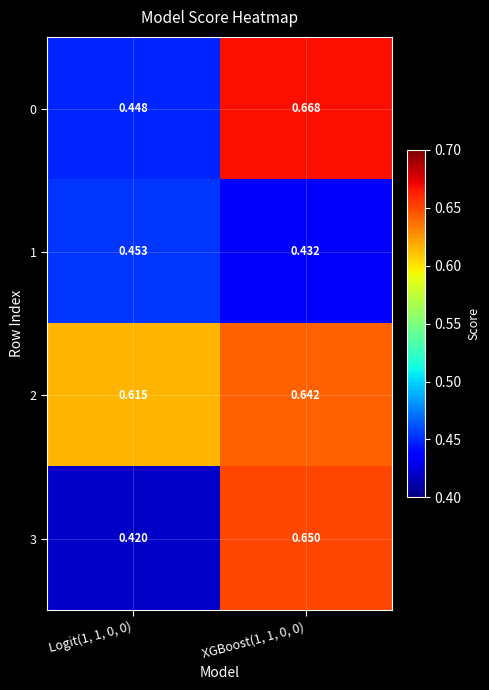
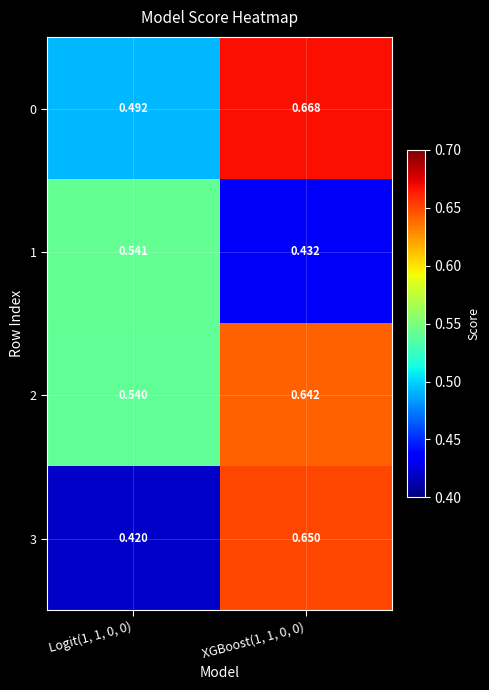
  {
    "0": {
-     "Logit(1, 1, 0, 0)": 0.448,
+     "Logit(1, 1, 0, 0)": 0.492,
      "XGBoost(1, 1, 0, 0)": 0.668
    },
    "1": {
-     "Logit(1, 1, 0, 0)": 0.453,
+     "Logit(1, 1, 0, 0)": 0.541,
      "XGBoost(1, 1, 0, 0)": 0.432
    },
    "2": {
-     "Logit(1, 1, 0, 0)": 0.615,
+     "Logit(1, 1, 0, 0)": 0.540,
      "XGBoost(1, 1, 0, 0)": 0.642
    },
    "3": {
      "Logit(1, 1, 0, 0)": 0.420,
      "XGBoost(1, 1, 0, 0)": 0.650
    }
  }
